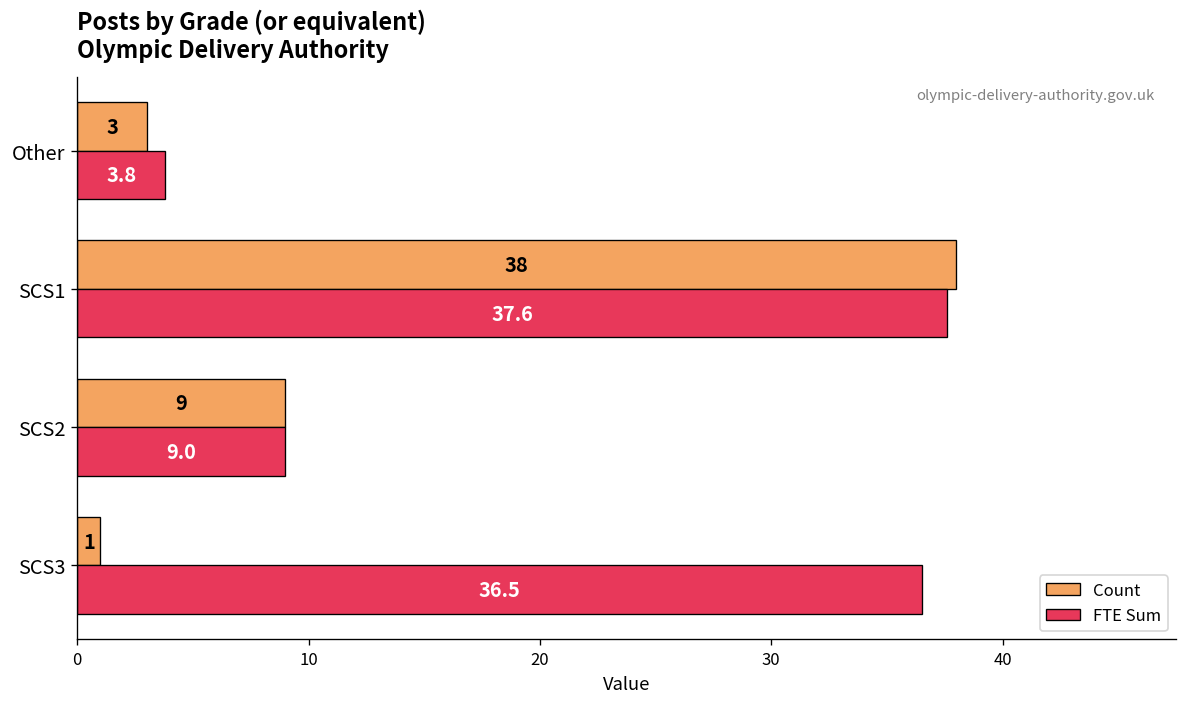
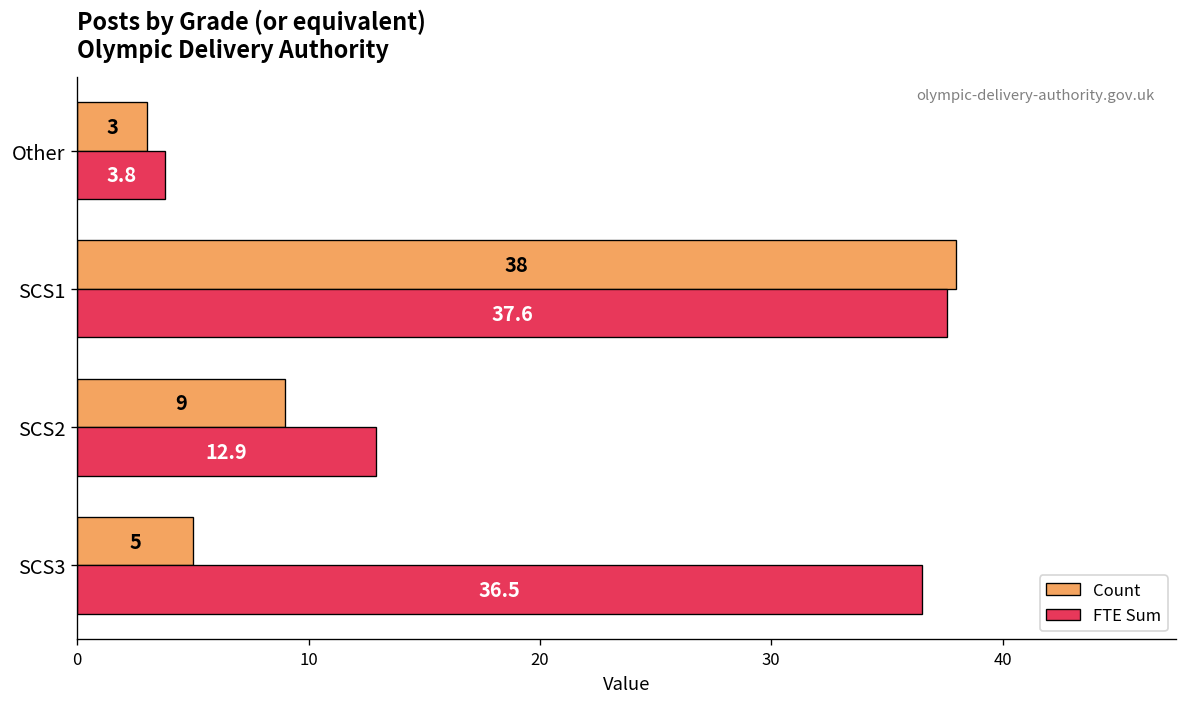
  {
    "Count": {
      "Other": 3,
      "SCS1": 38,
      "SCS2": 9,
-     "SCS3": 1
+     "SCS3": 5
    },
    "FTE Sum": {
      "Other": 3.8,
      "SCS1": 37.6,
-     "SCS2": 9.0,
+     "SCS2": 12.9,
      "SCS3": 36.5
    }
  }
